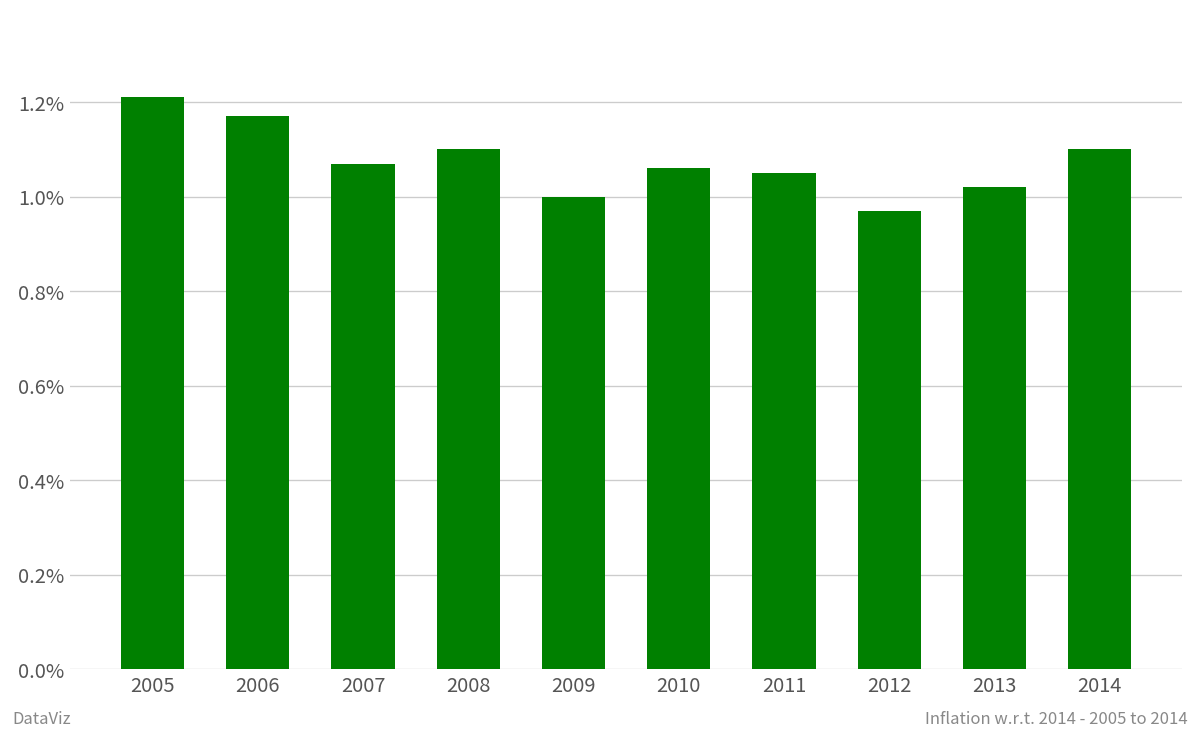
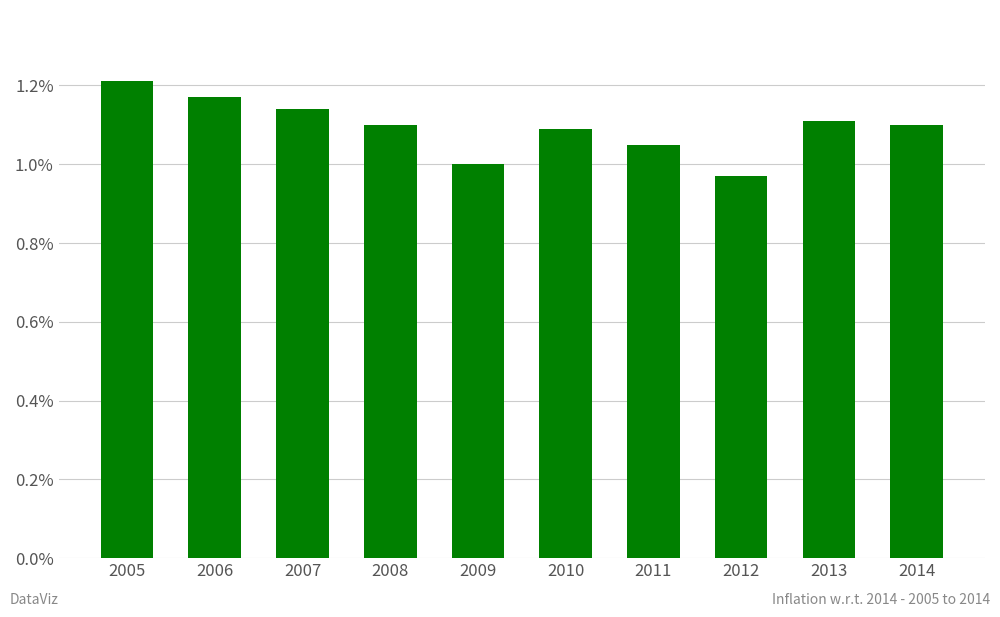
  {
    "2005": "1.21%",
    "2006": "1.17%",
-   "2007": "1.07%",
+   "2007": "1.14%",
    "2008": "1.10%",
    "2009": "1.00%",
-   "2010": "1.06%",
+   "2010": "1.09%",
    "2011": "1.05%",
    "2012": "0.97%",
-   "2013": "1.02%",
+   "2013": "1.11%",
    "2014": "1.10%"
  }
